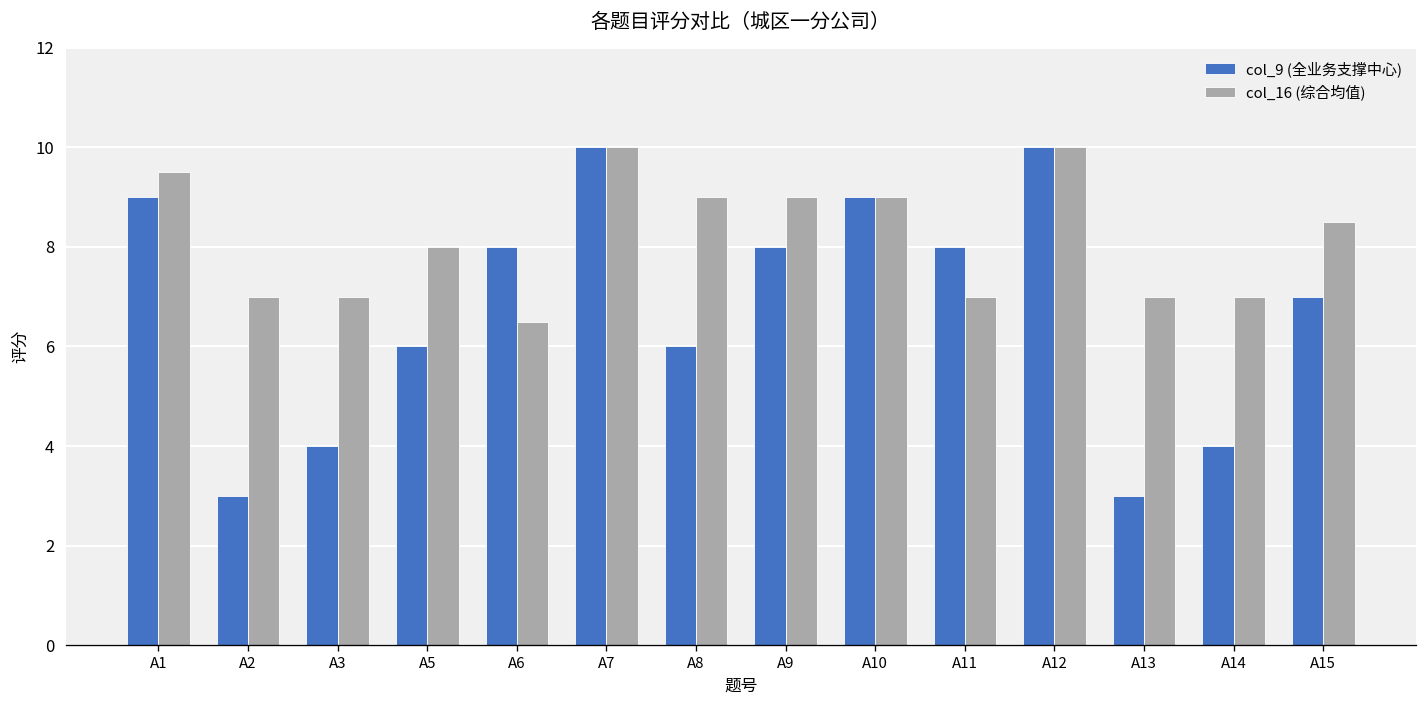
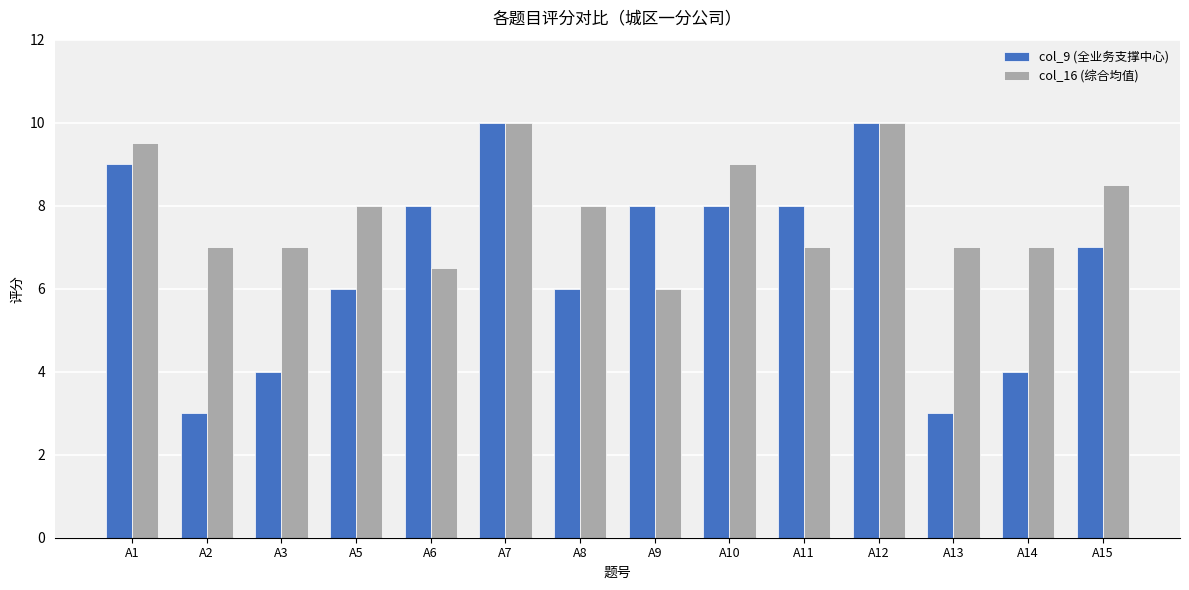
  {
    "col_9 (全业务支撑中心)": {
      "A1": 9,
      "A2": 3,
      "A3": 4,
      "A5": 6,
      "A6": 8,
      "A7": 10,
      "A8": 6,
      "A9": 8,
-     "A10": 9,
+     "A10": 8,
      "A11": 8,
      "A12": 10,
      "A13": 3,
      "A14": 4,
      "A15": 7
    },
    "col_16 (综合均值)": {
      "A1": 9.5,
      "A2": 7,
      "A3": 7,
      "A5": 8,
      "A6": 6.5,
      "A7": 10,
-     "A8": 9,
-     "A9": 9,
+     "A8": 8,
+     "A9": 6,
      "A10": 9,
      "A11": 7,
      "A12": 10,
      "A13": 7,
      "A14": 7,
      "A15": 8.5
    }
  }
